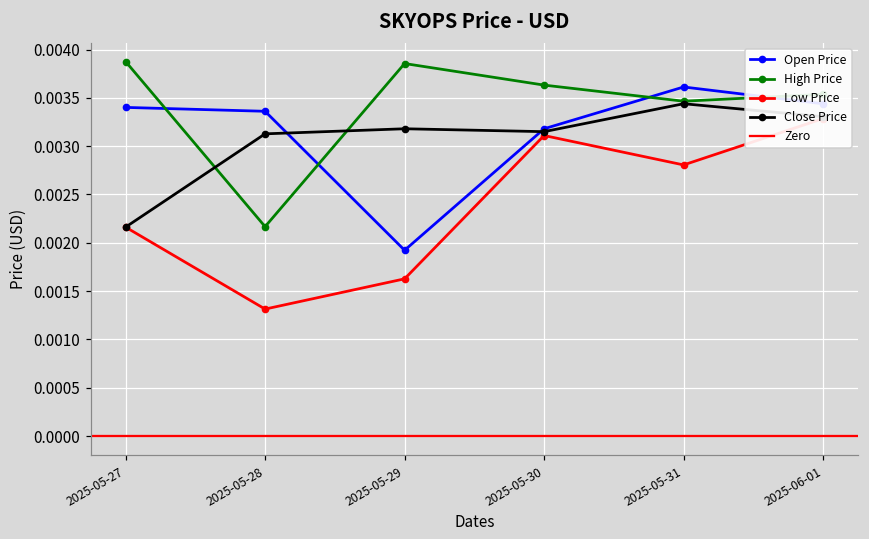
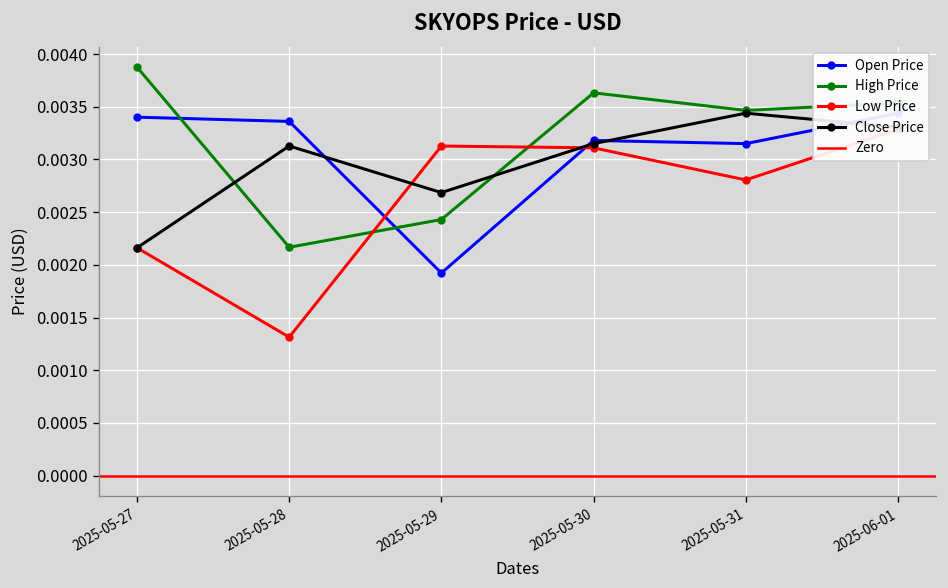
  {
    "Open Price": {
      "2025-05-27": 0.0034,
      "2025-05-28": 0.0034,
      "2025-05-29": 0.0019,
      "2025-05-30": 0.0032,
-     "2025-05-31": 0.0036
+     "2025-05-31": 0.0032
    },
    "High Price": {
      "2025-05-27": 0.0039,
      "2025-05-28": 0.0022,
-     "2025-05-29": 0.0039,
+     "2025-05-29": 0.0024,
      "2025-05-30": 0.0036
    },
    "Low Price": {
      "2025-05-28": 0.0013,
-     "2025-05-29": 0.0016,
+     "2025-05-29": 0.0031,
      "2025-05-30": 0.0031,
      "2025-05-31": 0.0028
    },
    "Close Price": {
      "2025-05-28": 0.0031,
-     "2025-05-29": 0.0032,
+     "2025-05-29": 0.0027,
      "2025-05-30": 0.0032
    }
  }
